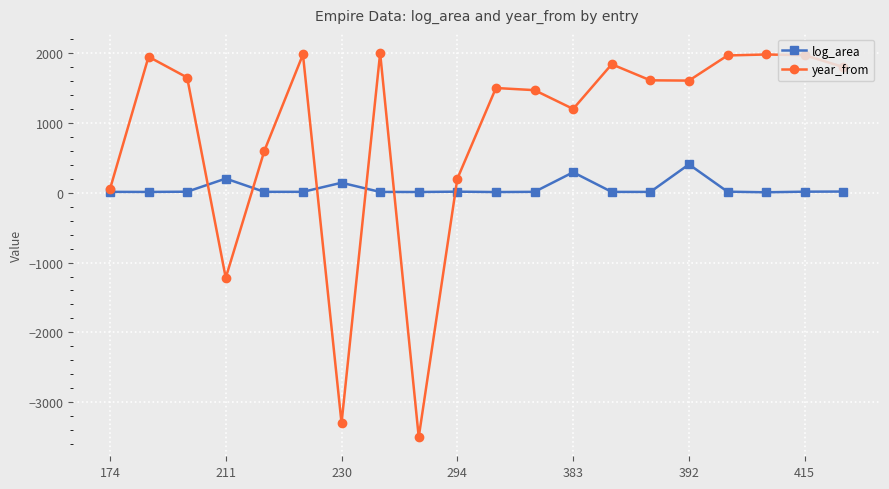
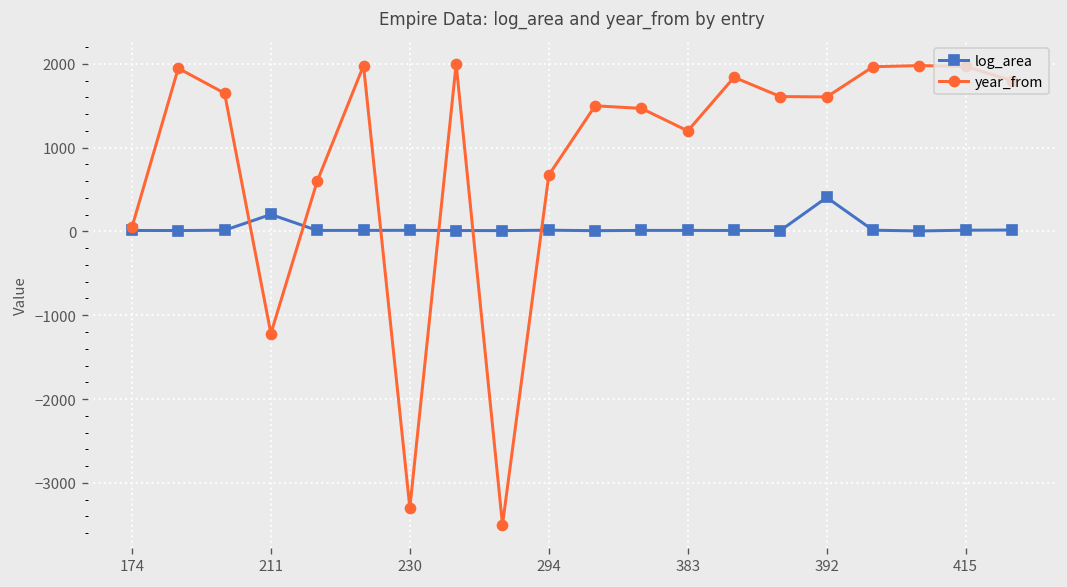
  {
    "log_area": {
      "174": 0,
      "211": 200,
-     "230": 100,
+     "230": 0,
      "294": 0,
-     "383": 300,
+     "383": 0,
      "392": 400,
      "415": 0
    },
    "year_from": {
      "174": 100,
      "211": -1200,
      "230": -3300,
-     "294": 200,
+     "294": 700,
      "383": 1200,
      "392": 1600
    }
  }
